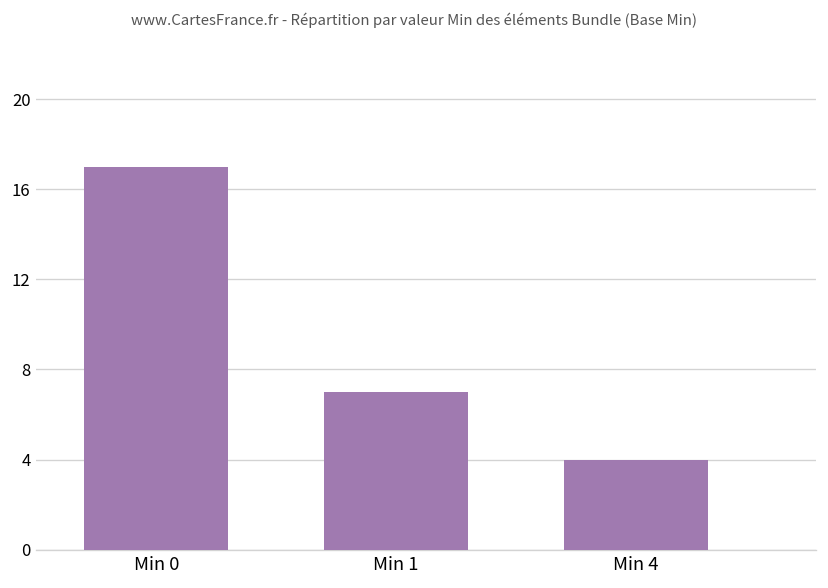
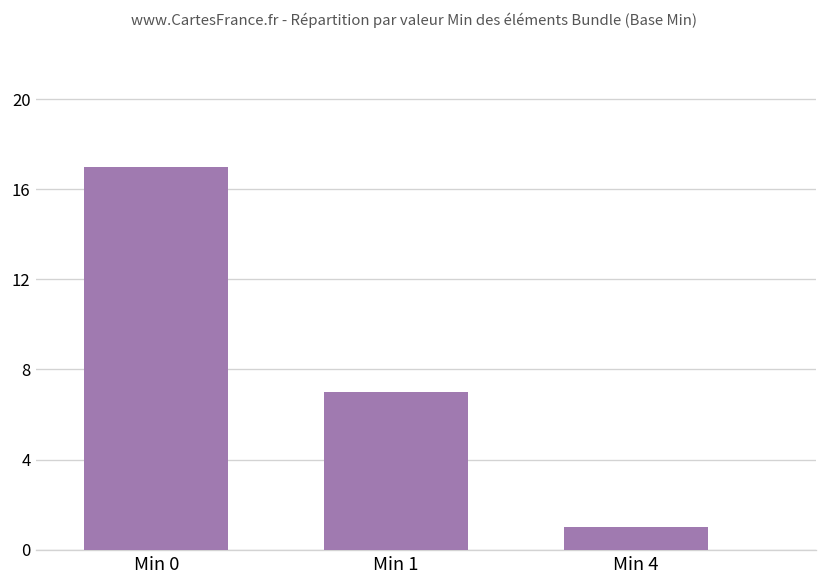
  {
    "Min 0": 17,
    "Min 1": 7,
-   "Min 4": 4
+   "Min 4": 1
  }
